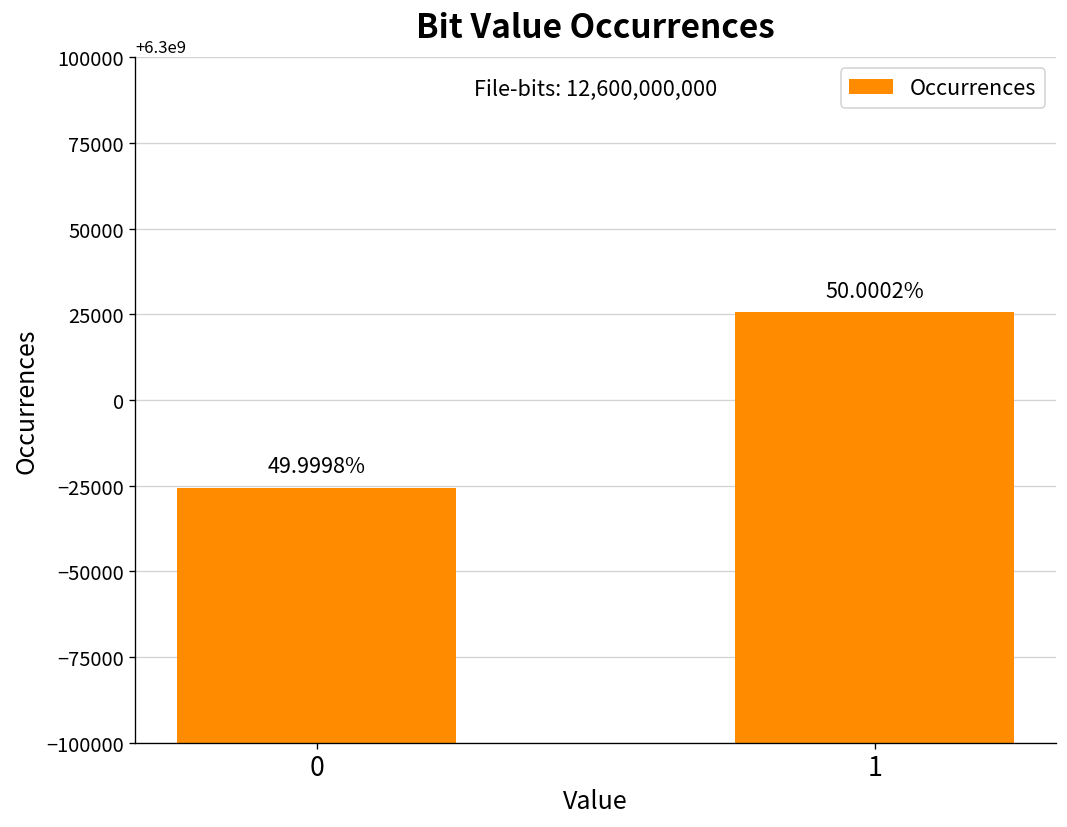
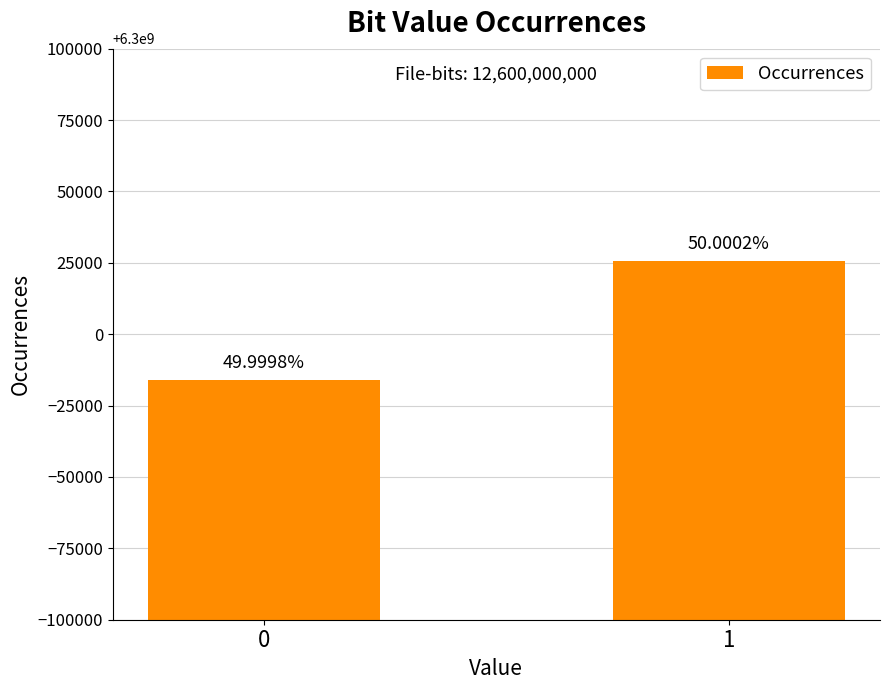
  {
-   "0": 6299974000
+   "0": 6299984000
  }
